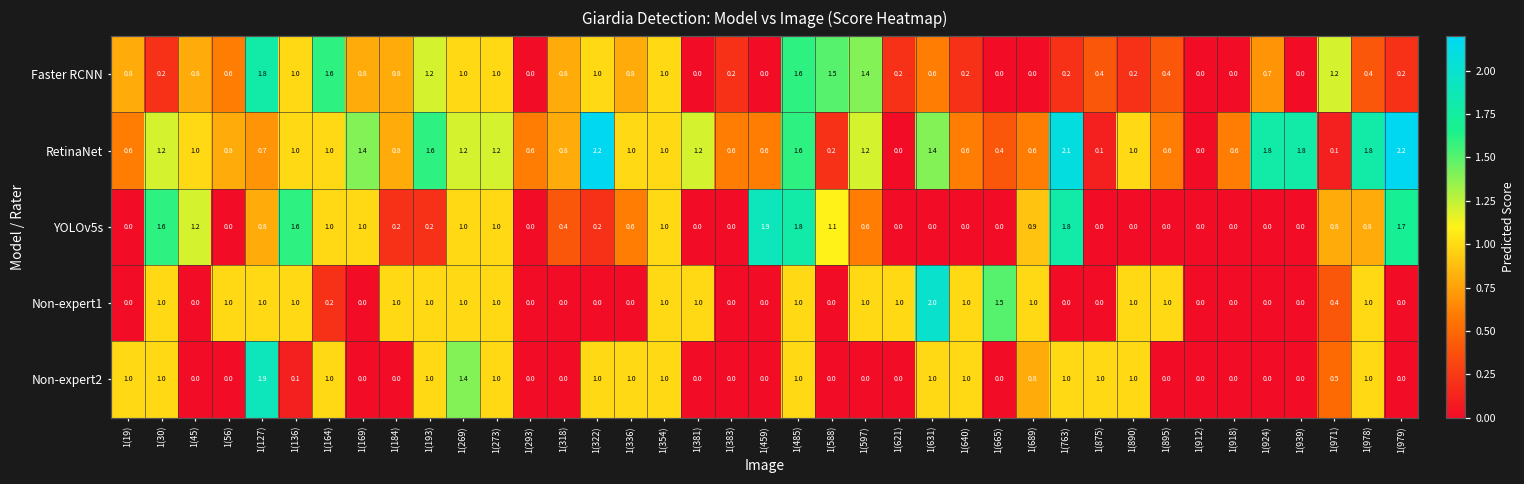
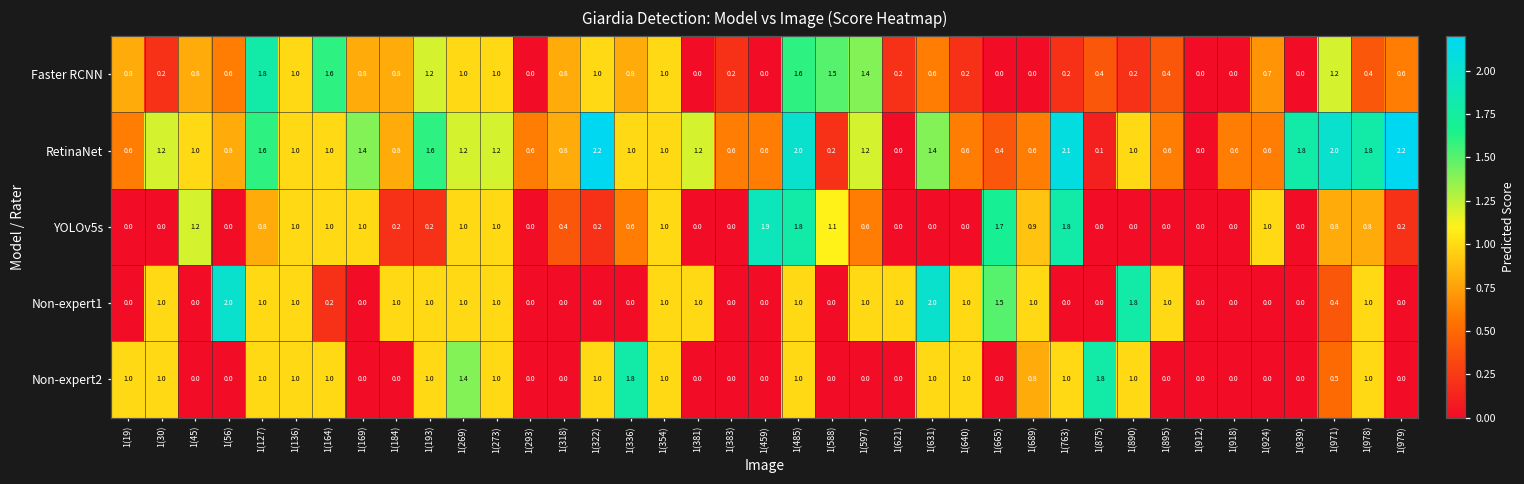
  {
    "Faster RCNN": {
      "1(19)": 0.8,
      "1(30)": 0.2,
      "1(45)": 0.8,
      "1(56)": 0.6,
      "1(127)": 1.8,
      "1(136)": 1.0,
      "1(164)": 1.6,
      "1(169)": 0.8,
      "1(184)": 0.8,
      "1(193)": 1.2,
      "1(269)": 1.0,
      "1(273)": 1.0,
      "1(293)": 0.0,
      "1(318)": 0.8,
      "1(322)": 1.0,
      "1(336)": 0.8,
      "1(354)": 1.0,
      "1(381)": 0.0,
      "1(383)": 0.2,
      "1(459)": 0.0,
      "1(485)": 1.6,
      "1(588)": 1.5,
      "1(597)": 1.4,
      "1(621)": 0.2,
      "1(631)": 0.6,
      "1(640)": 0.2,
      "1(665)": 0.0,
      "1(689)": 0.0,
      "1(763)": 0.2,
      "1(875)": 0.4,
      "1(890)": 0.2,
      "1(895)": 0.4,
      "1(912)": 0.0,
      "1(918)": 0.0,
      "1(924)": 0.7,
      "1(939)": 0.0,
      "1(971)": 1.2,
      "1(978)": 0.4,
-     "1(979)": 0.2
+     "1(979)": 0.6
    },
    "RetinaNet": {
      "1(19)": 0.6,
      "1(30)": 1.2,
      "1(45)": 1.0,
      "1(56)": 0.8,
-     "1(127)": 0.7,
+     "1(127)": 1.6,
      "1(136)": 1.0,
      "1(164)": 1.0,
      "1(169)": 1.4,
      "1(184)": 0.8,
      "1(193)": 1.6,
      "1(269)": 1.2,
      "1(273)": 1.2,
      "1(293)": 0.6,
      "1(318)": 0.8,
      "1(322)": 2.2,
      "1(336)": 1.0,
      "1(354)": 1.0,
      "1(381)": 1.2,
      "1(383)": 0.6,
      "1(459)": 0.6,
-     "1(485)": 1.6,
+     "1(485)": 2.0,
      "1(588)": 0.2,
      "1(597)": 1.2,
      "1(621)": 0.0,
      "1(631)": 1.4,
      "1(640)": 0.6,
      "1(665)": 0.4,
      "1(689)": 0.6,
      "1(763)": 2.1,
      "1(875)": 0.1,
      "1(890)": 1.0,
      "1(895)": 0.6,
      "1(912)": 0.0,
      "1(918)": 0.6,
-     "1(924)": 1.8,
+     "1(924)": 0.6,
      "1(939)": 1.8,
-     "1(971)": 0.1,
+     "1(971)": 2.0,
      "1(978)": 1.8,
      "1(979)": 2.2
    },
    "YOLOv5s": {
      "1(19)": 0.0,
-     "1(30)": 1.6,
+     "1(30)": 0.0,
      "1(45)": 1.2,
      "1(56)": 0.0,
      "1(127)": 0.8,
-     "1(136)": 1.6,
+     "1(136)": 1.0,
      "1(164)": 1.0,
      "1(169)": 1.0,
      "1(184)": 0.2,
      "1(193)": 0.2,
      "1(269)": 1.0,
      "1(273)": 1.0,
      "1(293)": 0.0,
      "1(318)": 0.4,
      "1(322)": 0.2,
      "1(336)": 0.6,
      "1(354)": 1.0,
      "1(381)": 0.0,
      "1(383)": 0.0,
      "1(459)": 1.9,
      "1(485)": 1.8,
      "1(588)": 1.1,
      "1(597)": 0.6,
      "1(621)": 0.0,
      "1(631)": 0.0,
      "1(640)": 0.0,
-     "1(665)": 0.0,
+     "1(665)": 1.7,
      "1(689)": 0.9,
      "1(763)": 1.8,
      "1(875)": 0.0,
      "1(890)": 0.0,
      "1(895)": 0.0,
      "1(912)": 0.0,
      "1(918)": 0.0,
-     "1(924)": 0.0,
+     "1(924)": 1.0,
      "1(939)": 0.0,
      "1(971)": 0.8,
      "1(978)": 0.8,
-     "1(979)": 1.7
+     "1(979)": 0.2
    },
    "Non-expert1": {
      "1(19)": 0.0,
      "1(30)": 1.0,
      "1(45)": 0.0,
-     "1(56)": 1.0,
+     "1(56)": 2.0,
      "1(127)": 1.0,
      "1(136)": 1.0,
      "1(164)": 0.2,
      "1(169)": 0.0,
      "1(184)": 1.0,
      "1(193)": 1.0,
      "1(269)": 1.0,
      "1(273)": 1.0,
      "1(293)": 0.0,
      "1(318)": 0.0,
      "1(322)": 0.0,
      "1(336)": 0.0,
      "1(354)": 1.0,
      "1(381)": 1.0,
      "1(383)": 0.0,
      "1(459)": 0.0,
      "1(485)": 1.0,
      "1(588)": 0.0,
      "1(597)": 1.0,
      "1(621)": 1.0,
      "1(631)": 2.0,
      "1(640)": 1.0,
      "1(665)": 1.5,
      "1(689)": 1.0,
      "1(763)": 0.0,
      "1(875)": 0.0,
-     "1(890)": 1.0,
+     "1(890)": 1.8,
      "1(895)": 1.0,
      "1(912)": 0.0,
      "1(918)": 0.0,
      "1(924)": 0.0,
      "1(939)": 0.0,
      "1(971)": 0.4,
      "1(978)": 1.0,
      "1(979)": 0.0
    },
    "Non-expert2": {
      "1(19)": 1.0,
      "1(30)": 1.0,
      "1(45)": 0.0,
      "1(56)": 0.0,
-     "1(127)": 1.9,
-     "1(136)": 0.1,
+     "1(127)": 1.0,
+     "1(136)": 1.0,
      "1(164)": 1.0,
      "1(169)": 0.0,
      "1(184)": 0.0,
      "1(193)": 1.0,
      "1(269)": 1.4,
      "1(273)": 1.0,
      "1(293)": 0.0,
      "1(318)": 0.0,
      "1(322)": 1.0,
-     "1(336)": 1.0,
+     "1(336)": 1.8,
      "1(354)": 1.0,
      "1(381)": 0.0,
      "1(383)": 0.0,
      "1(459)": 0.0,
      "1(485)": 1.0,
      "1(588)": 0.0,
      "1(597)": 0.0,
      "1(621)": 0.0,
      "1(631)": 1.0,
      "1(640)": 1.0,
      "1(665)": 0.0,
      "1(689)": 0.8,
      "1(763)": 1.0,
-     "1(875)": 1.0,
+     "1(875)": 1.8,
      "1(890)": 1.0,
      "1(895)": 0.0,
      "1(912)": 0.0,
      "1(918)": 0.0,
      "1(924)": 0.0,
      "1(939)": 0.0,
      "1(971)": 0.5,
      "1(978)": 1.0,
      "1(979)": 0.0
    }
  }
